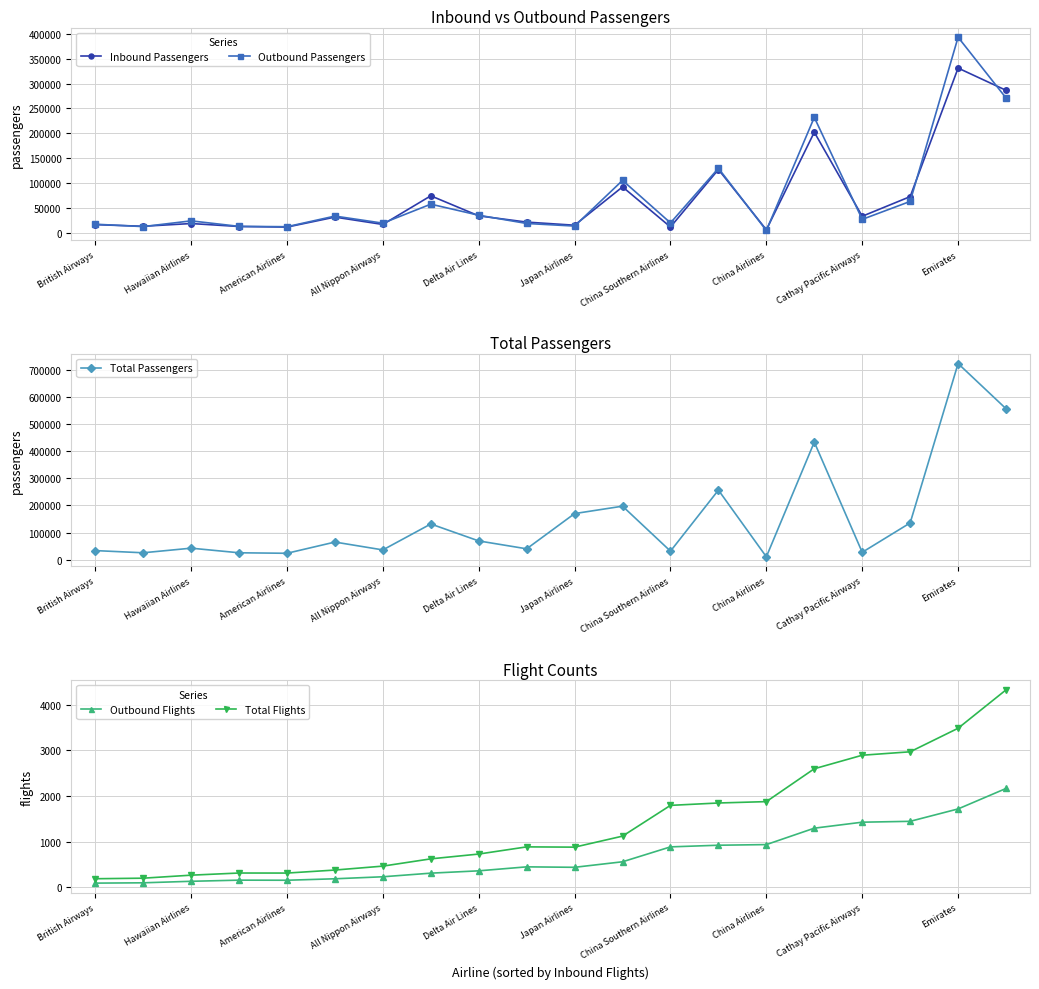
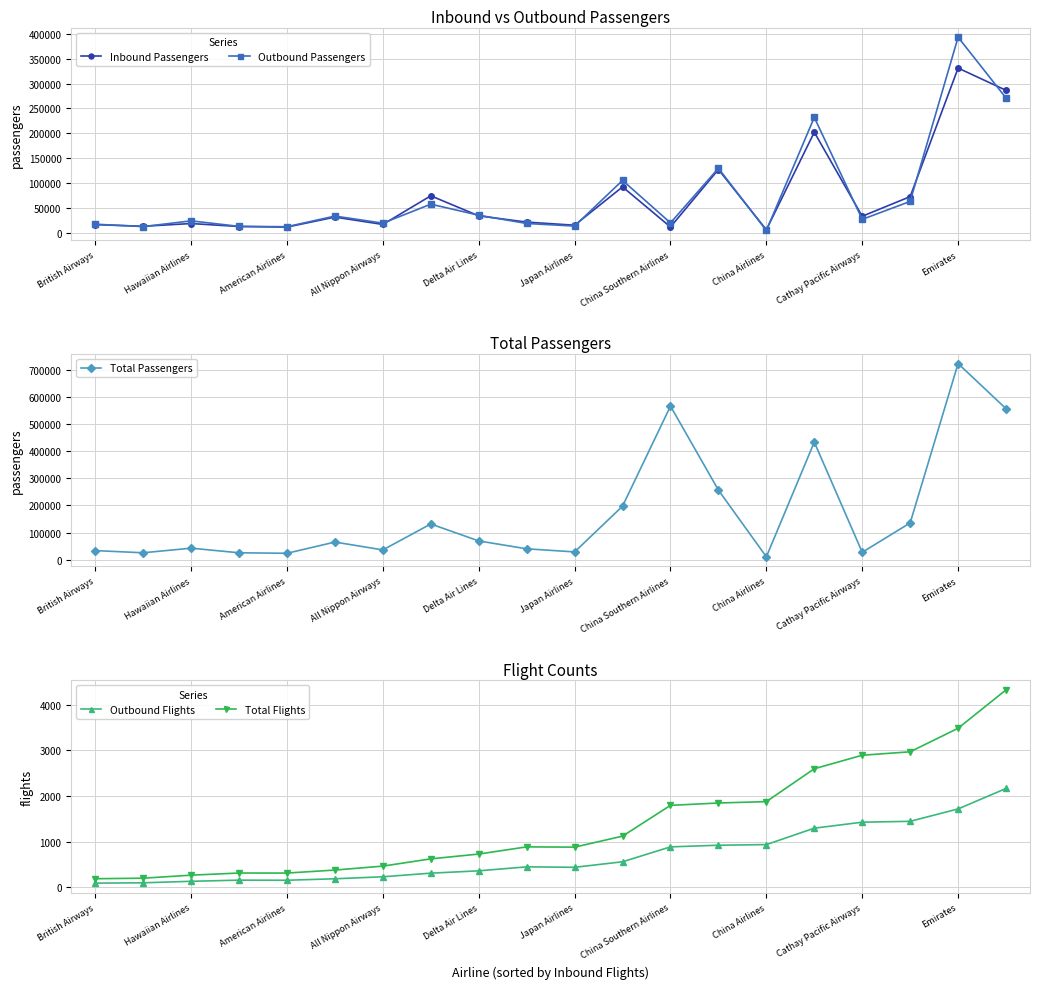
  {
    "Total Passengers": {
      "American Airlines": 20000,
-     "Japan Airlines": 170000,
-     "China Southern Airlines": 30000,
+     "Japan Airlines": 30000,
+     "China Southern Airlines": 570000,
      "Cathay Pacific Airways": 30000,
      "Emirates": 720000
    }
  }
